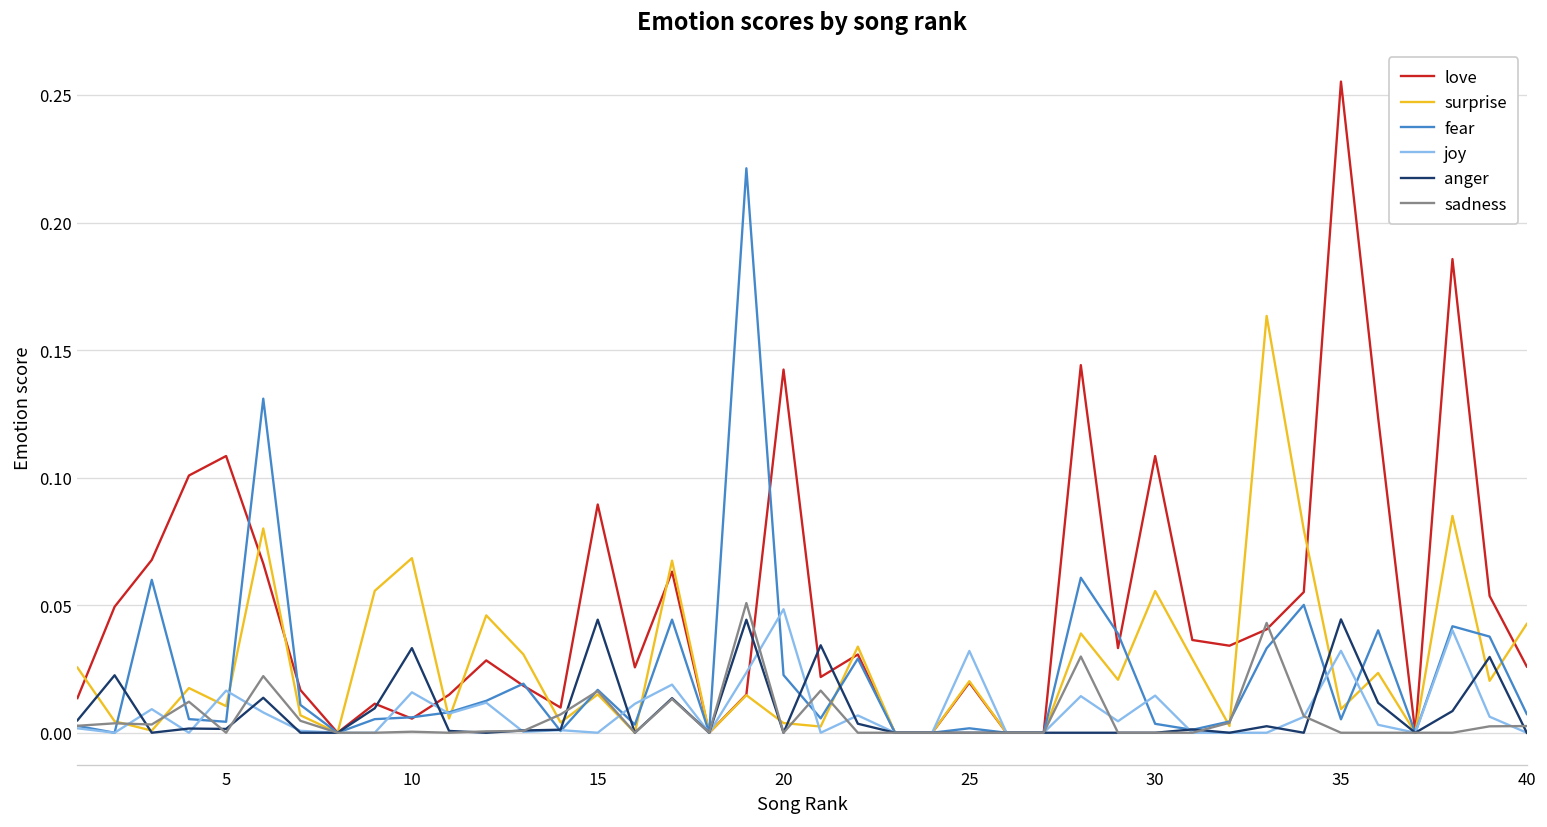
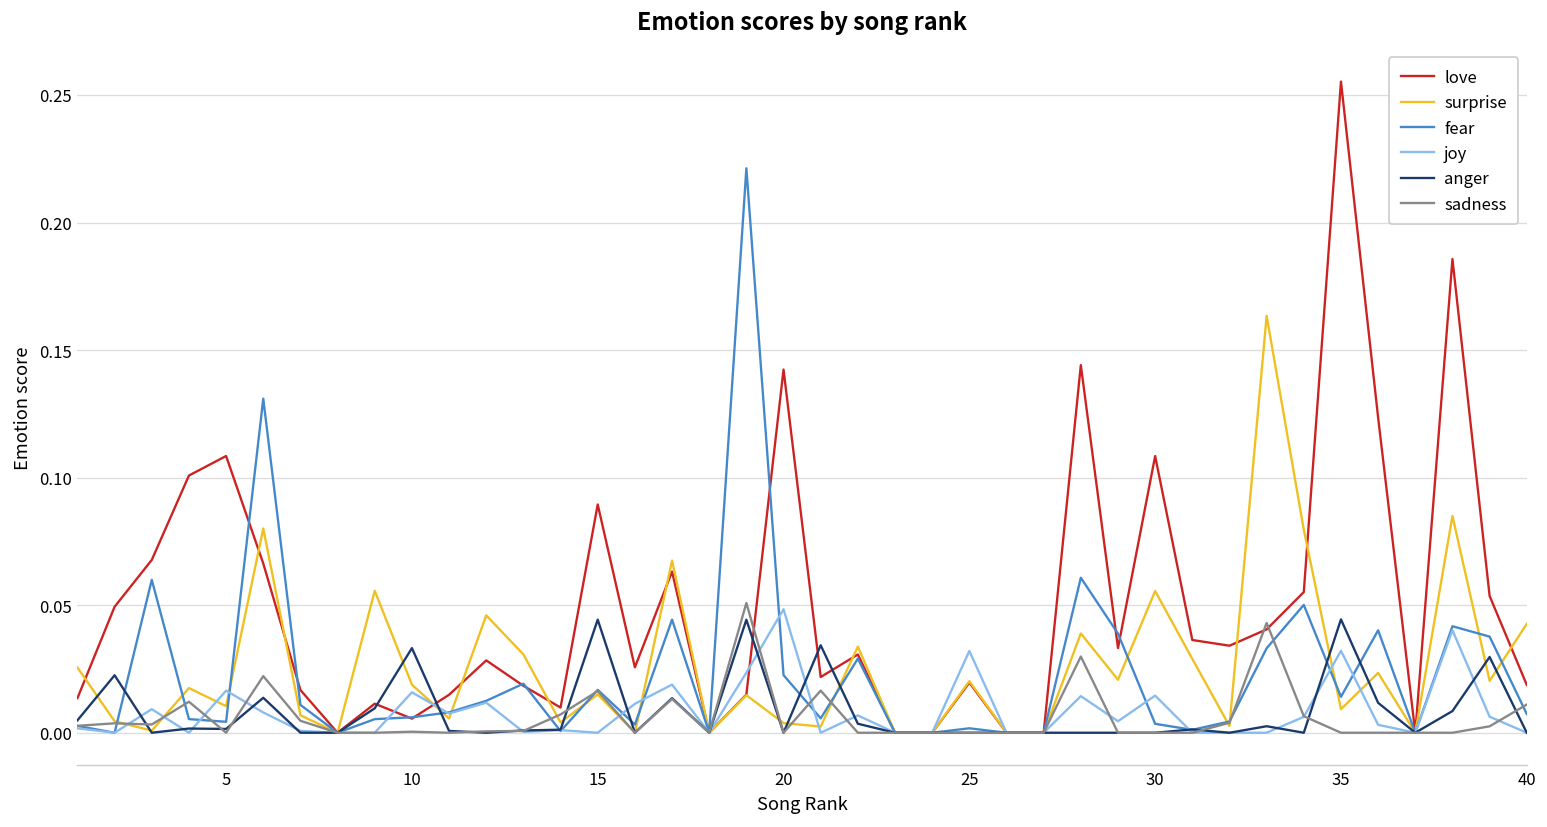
  {
    "love": {
      "5": 0.108,
      "15": 0.089,
      "20": 0.142,
      "30": 0.108,
      "35": 0.255,
-     "40": 0.026
+     "40": 0.019
    },
    "surprise": {
      "5": 0.010,
-     "10": 0.068,
+     "10": 0.019,
      "15": 0.015,
      "20": 0.004,
      "30": 0.056,
      "35": 0.009,
      "40": 0.043
    },
    "fear": {
      "5": 0.004,
      "20": 0.023,
      "25": 0.002,
      "30": 0.003,
-     "35": 0.005,
+     "35": 0.014,
      "40": 0.007
    },
    "joy": {
      "5": 0.017,
      "10": 0.016,
      "15": 0.000,
      "20": 0.048,
      "25": 0.032,
      "30": 0.015,
      "35": 0.032
    },
    "anger": {
      "5": 0.001,
      "10": 0.033,
      "15": 0.044,
      "35": 0.044
    },
    "sadness": {
      "5": 0.000,
      "10": 0.000,
      "35": 0.000,
-     "40": 0.003
+     "40": 0.011
    }
  }
